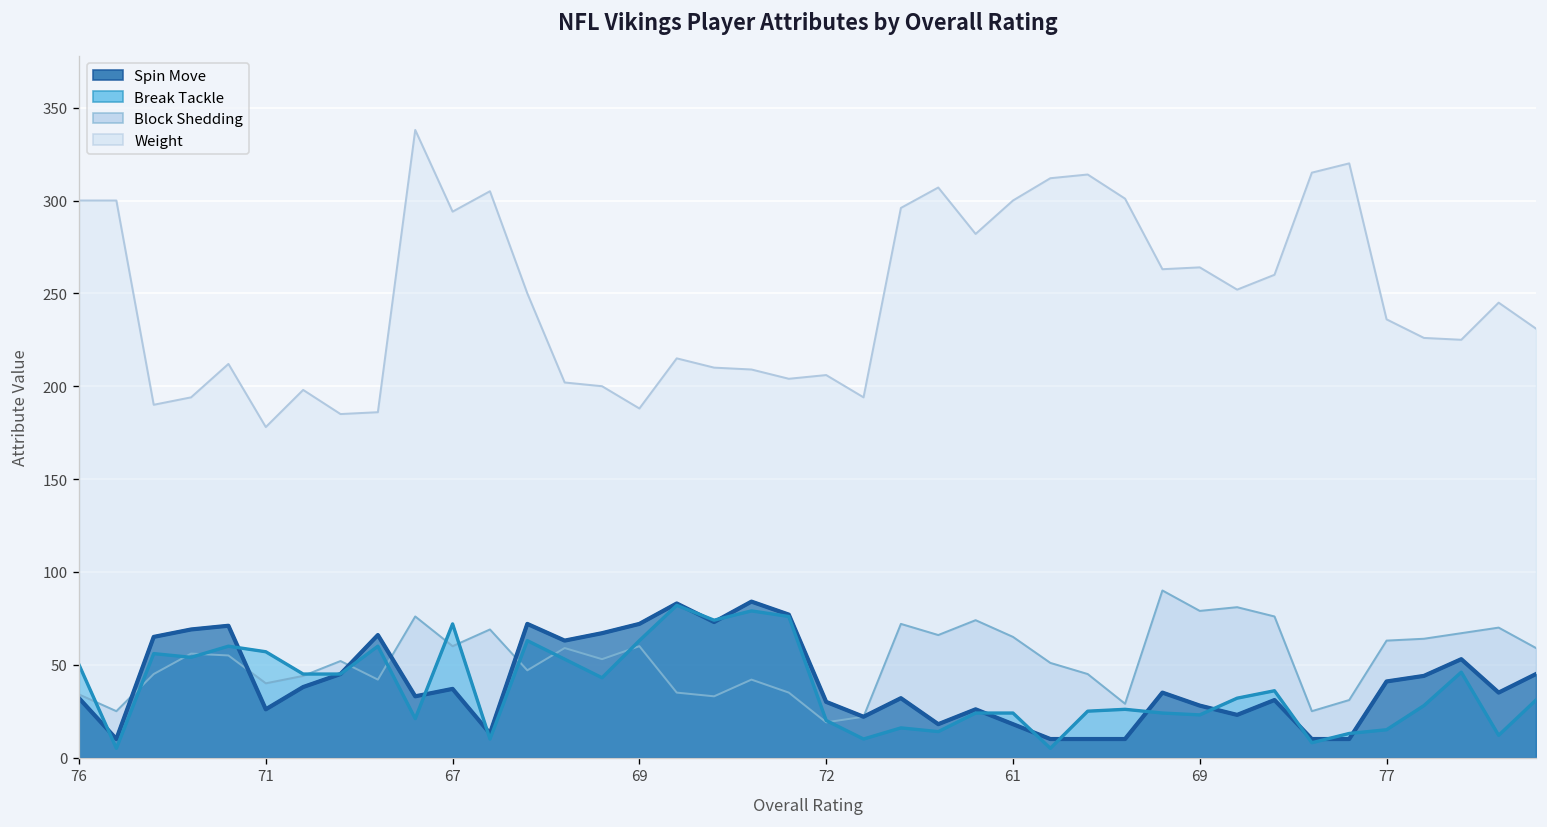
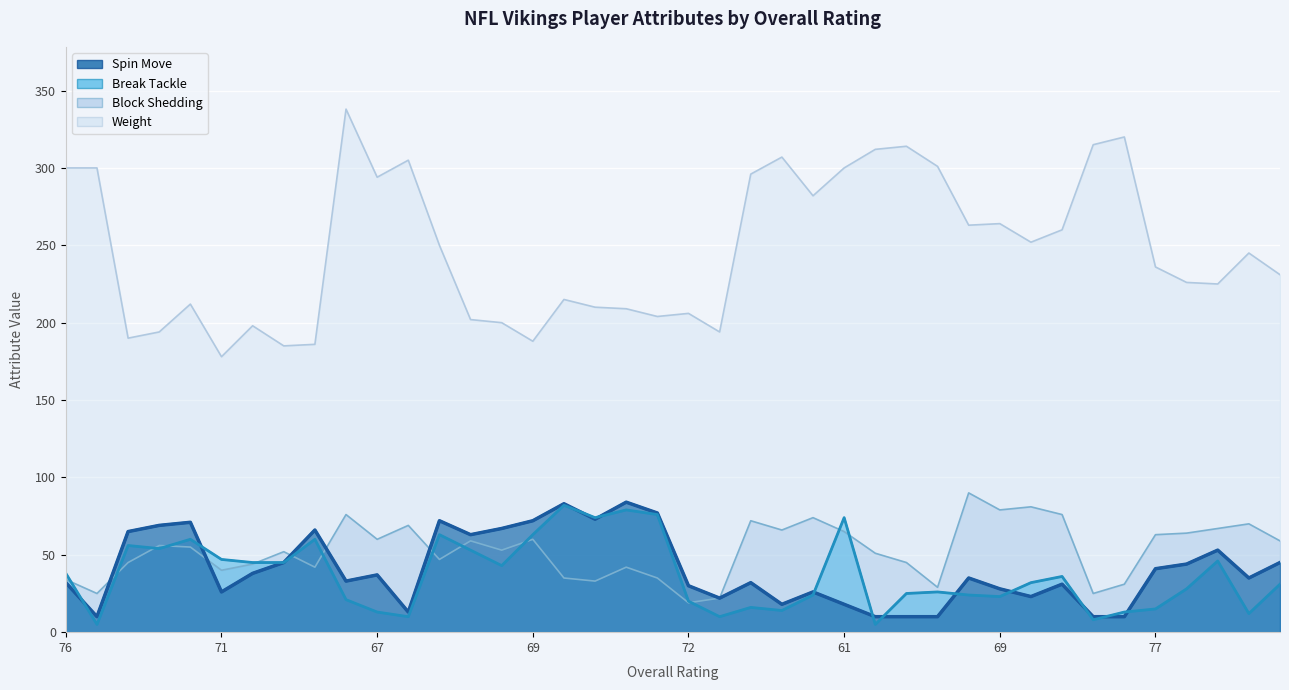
  {
    "Break Tackle": {
-     "76": 50,
-     "71": 57,
-     "67": 72,
-     "61": 24,
+     "76": 38,
+     "71": 47,
+     "67": 13,
+     "61": 74,
      "77": 15
    },
    "Spin Move": {
      "76": 32,
      "71": 26,
      "67": 37,
      "72": 30,
      "61": 18,
      "77": 41
    }
  }
